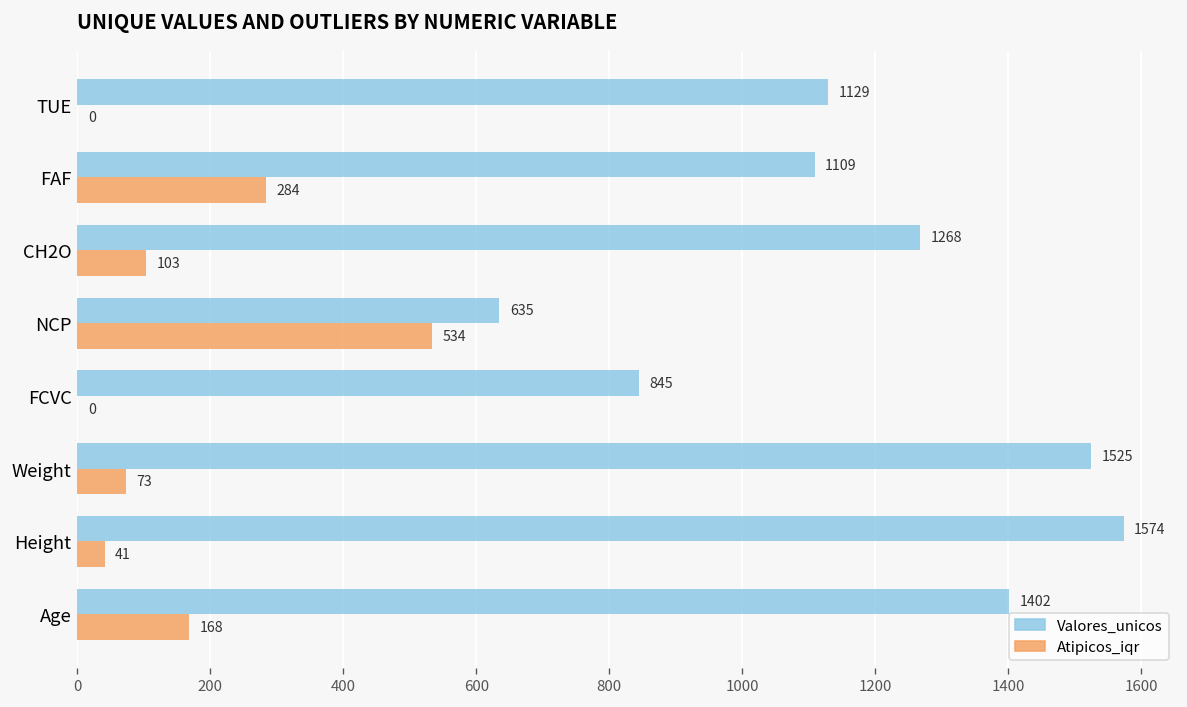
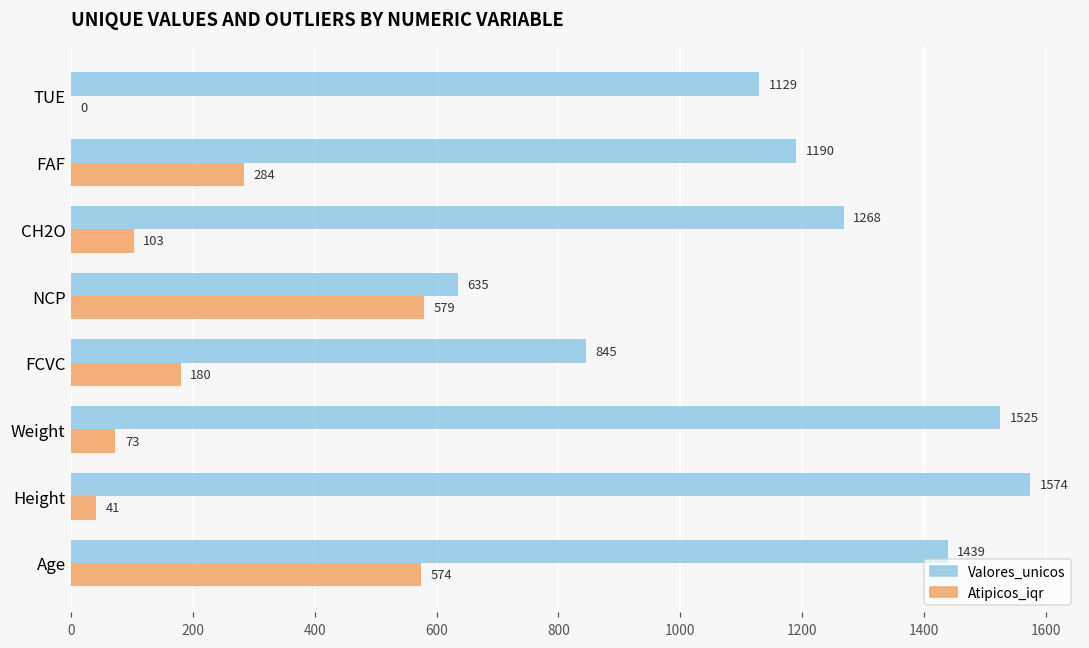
  {
    "Valores_unicos": {
      "TUE": 1129,
-     "FAF": 1109,
+     "FAF": 1190,
      "CH2O": 1268,
      "NCP": 635,
      "FCVC": 845,
      "Weight": 1525,
      "Height": 1574,
-     "Age": 1402
+     "Age": 1439
    },
    "Atipicos_iqr": {
      "TUE": 0,
      "FAF": 284,
      "CH2O": 103,
-     "NCP": 534,
-     "FCVC": 0,
+     "NCP": 579,
+     "FCVC": 180,
      "Weight": 73,
      "Height": 41,
-     "Age": 168
+     "Age": 574
    }
  }
